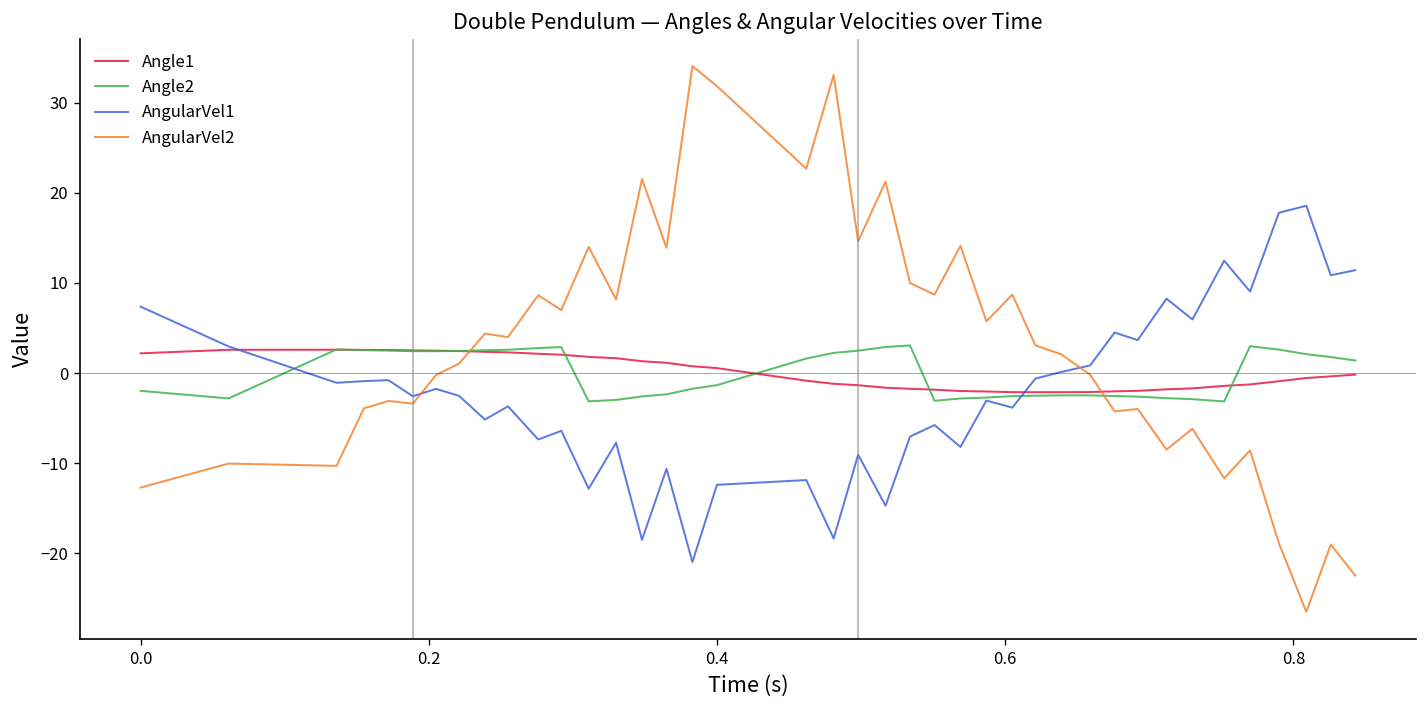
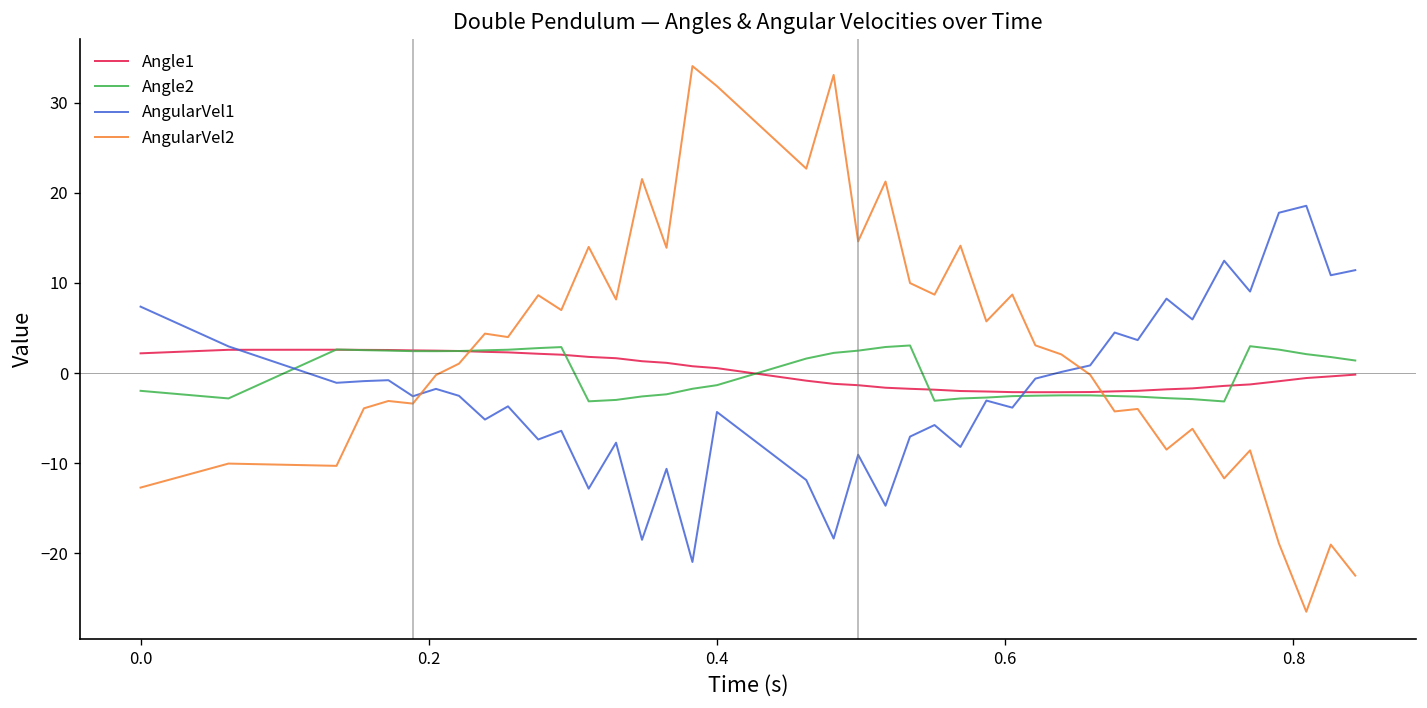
  {
    "Angle1": {
      "0.0": 2,
      "0.4": 1
    },
    "Angle2": {
      "0.0": -2,
      "0.4": -1
    },
    "AngularVel1": {
      "0.0": 7,
-     "0.4": -12
+     "0.4": -4
    },
    "AngularVel2": {
      "0.0": -13,
      "0.4": 32
    }
  }
